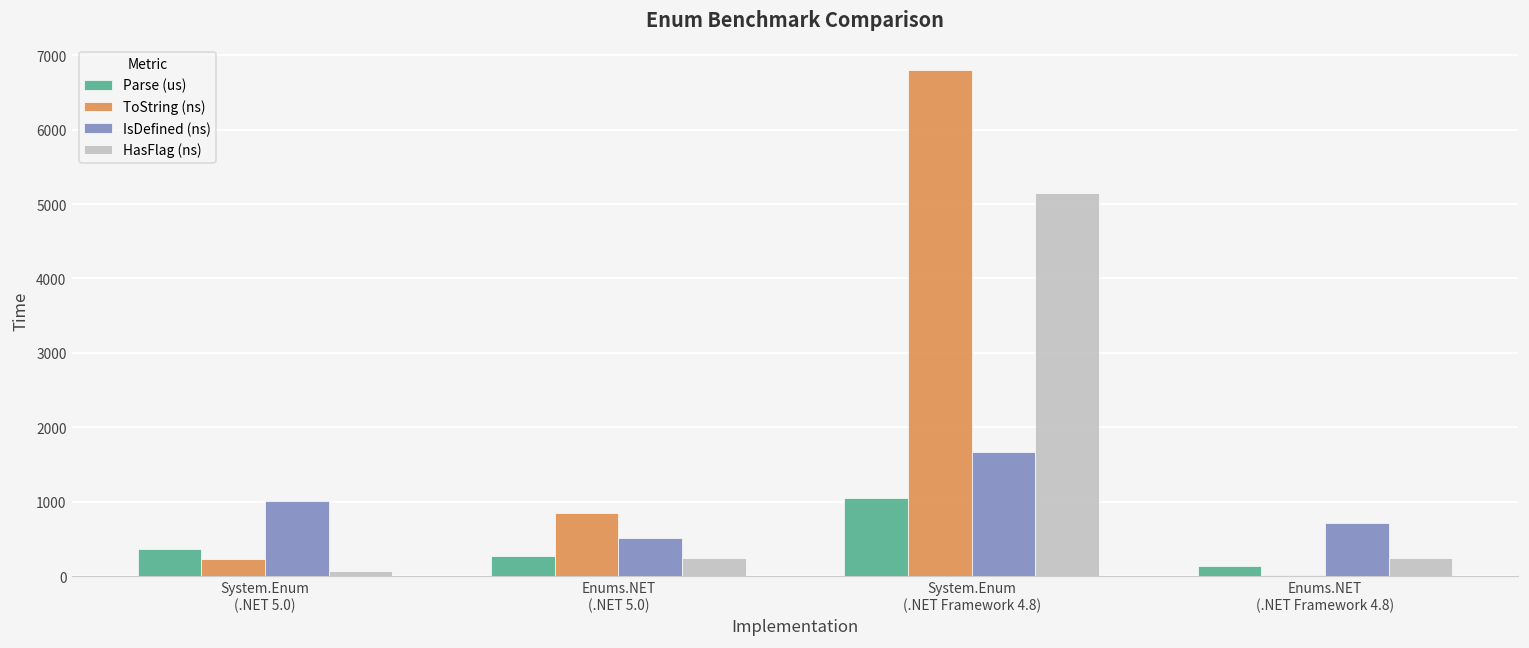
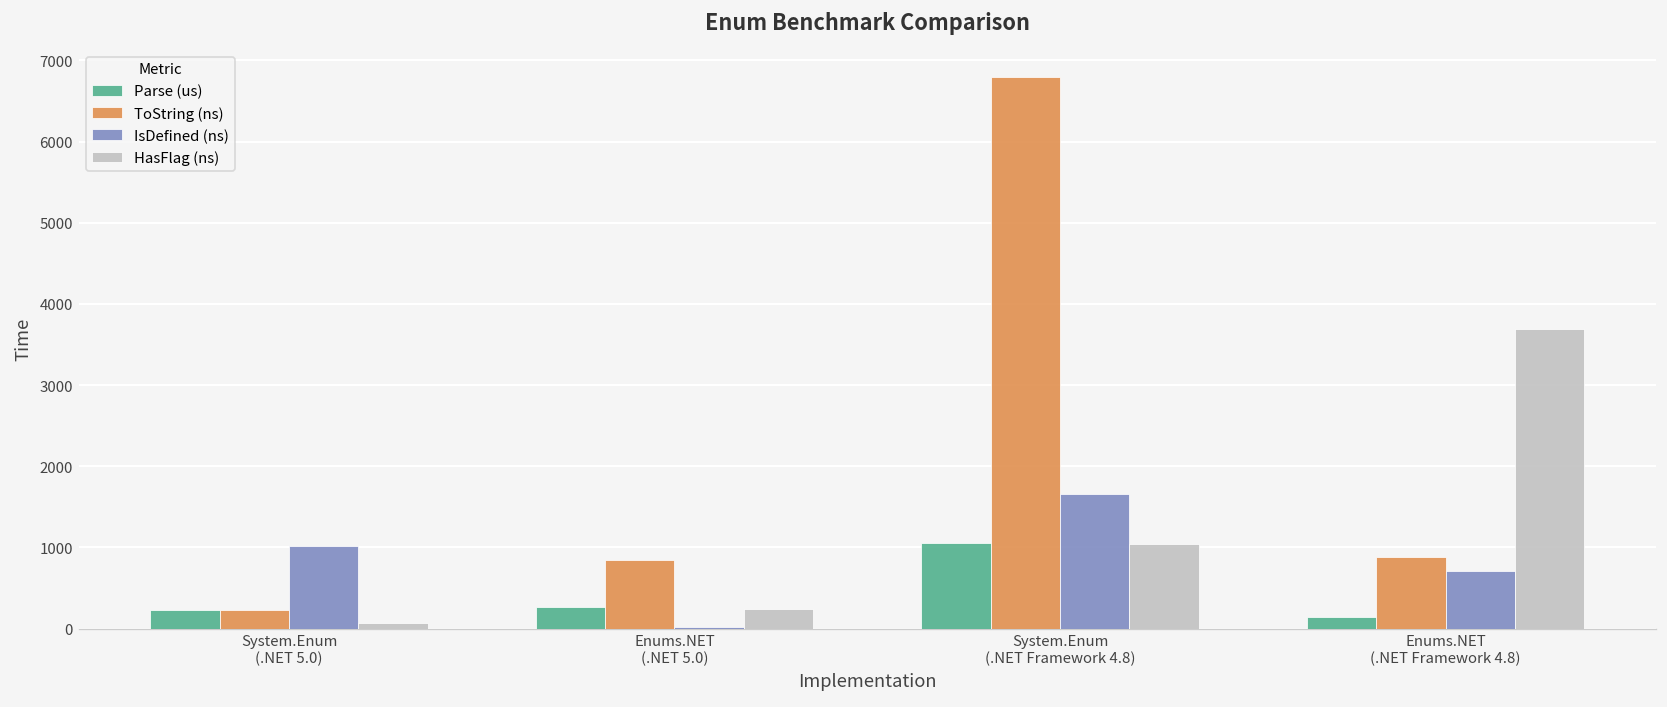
  {
    "Parse (us)": {
-     "System.Enum (.NET 5.0)": 400,
+     "System.Enum (.NET 5.0)": 200,
      "Enums.NET (.NET 5.0)": 300,
      "System.Enum (.NET Framework 4.8)": 1100,
      "Enums.NET (.NET Framework 4.8)": 100
    },
    "ToString (ns)": {
      "System.Enum (.NET 5.0)": 200,
      "Enums.NET (.NET 5.0)": 800,
      "System.Enum (.NET Framework 4.8)": 6800,
-     "Enums.NET (.NET Framework 4.8)": 0
+     "Enums.NET (.NET Framework 4.8)": 900
    },
    "IsDefined (ns)": {
      "System.Enum (.NET 5.0)": 1000,
-     "Enums.NET (.NET 5.0)": 500,
+     "Enums.NET (.NET 5.0)": 0,
      "System.Enum (.NET Framework 4.8)": 1700,
      "Enums.NET (.NET Framework 4.8)": 700
    },
    "HasFlag (ns)": {
      "System.Enum (.NET 5.0)": 100,
      "Enums.NET (.NET 5.0)": 200,
-     "System.Enum (.NET Framework 4.8)": 5200,
-     "Enums.NET (.NET Framework 4.8)": 200
+     "System.Enum (.NET Framework 4.8)": 1000,
+     "Enums.NET (.NET Framework 4.8)": 3700
    }
  }
